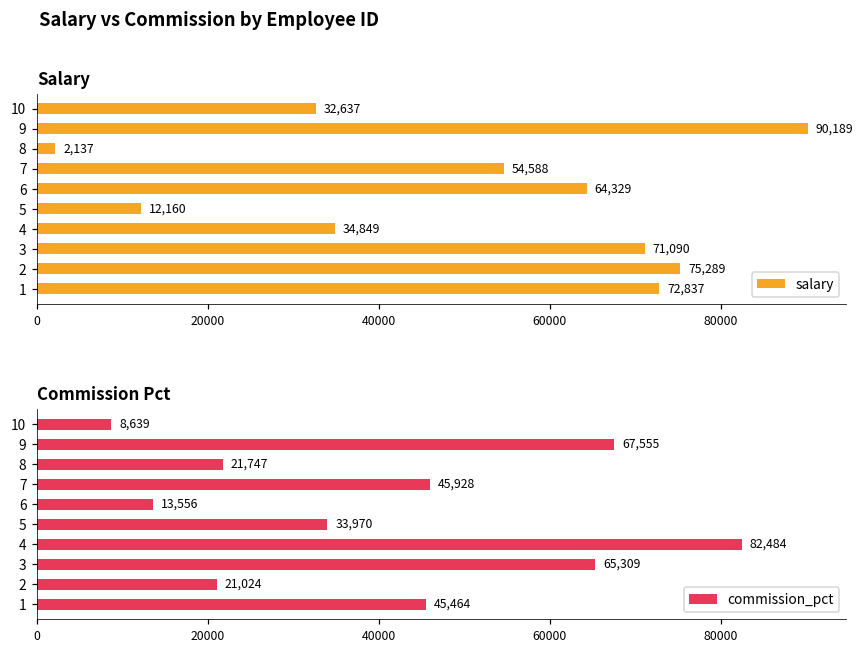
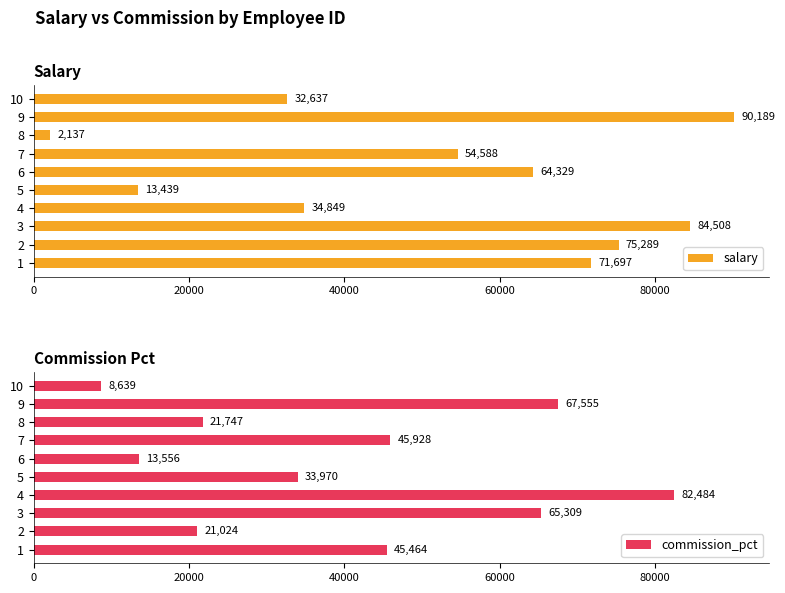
  {
    "Salary": {
      "10": "32,637",
      "9": "90,189",
      "8": "2,137",
      "7": "54,588",
      "6": "64,329",
-     "5": "12,160",
+     "5": "13,439",
      "4": "34,849",
-     "3": "71,090",
+     "3": "84,508",
      "2": "75,289",
-     "1": "72,837"
+     "1": "71,697"
    },
    "Commission Pct": {
      "10": "8,639",
      "9": "67,555",
      "8": "21,747",
      "7": "45,928",
      "6": "13,556",
      "5": "33,970",
      "4": "82,484",
      "3": "65,309",
      "2": "21,024",
      "1": "45,464"
    }
  }
